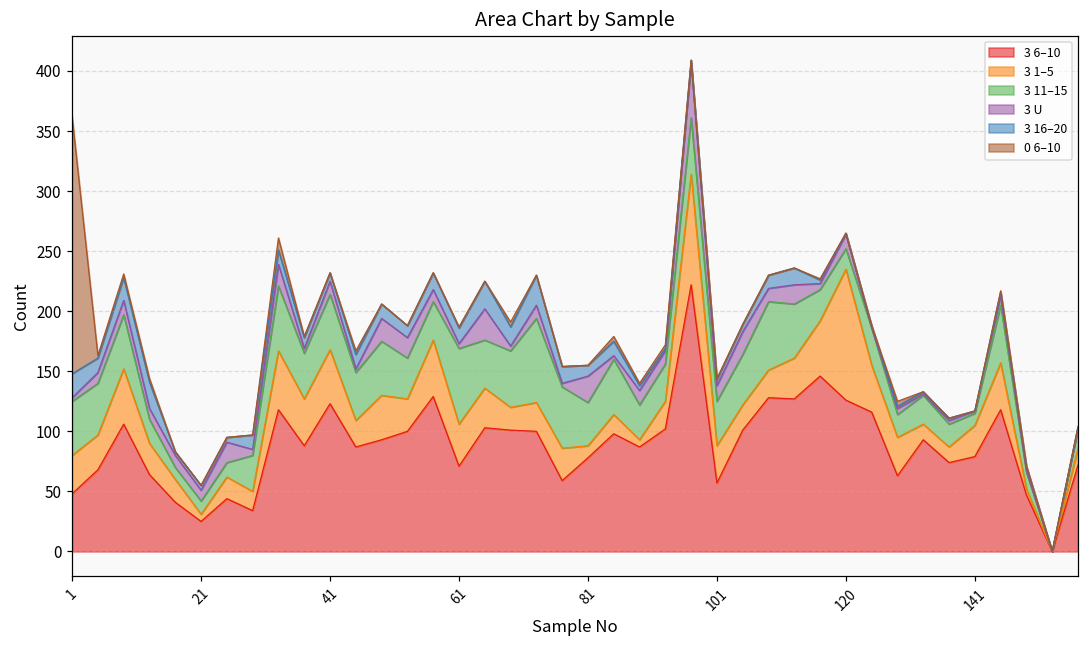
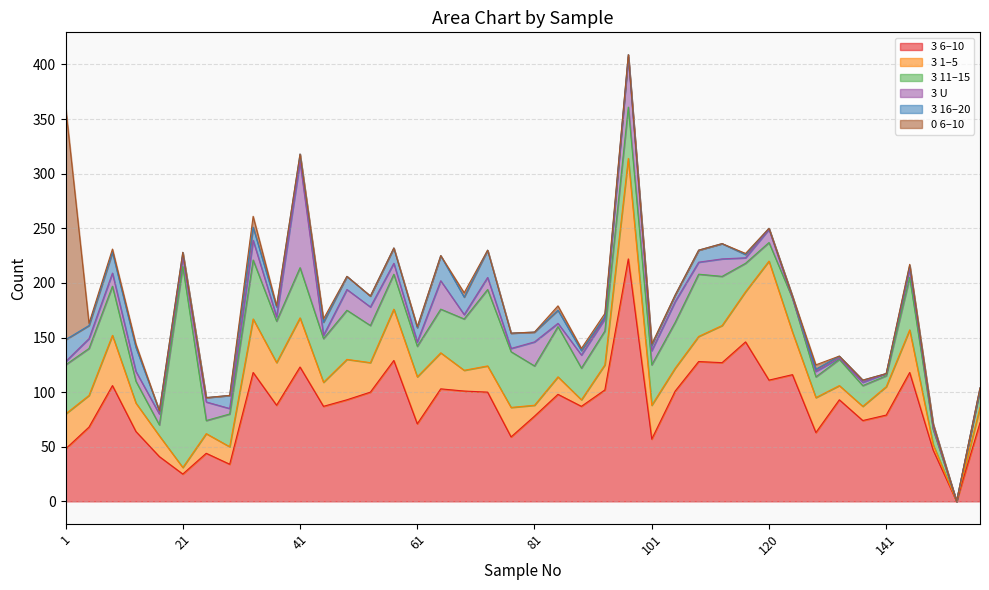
  {
    "3 6–10": {
      "1": 48,
      "21": 25,
      "41": 123,
      "61": 71,
      "81": 78,
      "101": 57,
-     "120": 126,
+     "120": 111,
      "141": 79
    },
    "3 1–5": {
      "1": 32,
      "21": 6,
      "41": 45,
-     "61": 35,
+     "61": 43,
      "81": 10,
      "101": 31,
      "120": 109,
      "141": 26
    },
    "3 11–15": {
      "1": 45,
-     "21": 11,
+     "21": 184,
      "41": 46,
-     "61": 63,
+     "61": 28,
      "81": 36,
      "101": 37,
      "120": 17
    },
    "3 U": {
      "1": 3,
      "21": 9,
-     "41": 11,
+     "41": 97,
      "61": 4,
      "81": 22,
      "101": 13
    },
    "3 16–20": {
      "1": 20
    },
    "0 6–10": {
      "1": 214
    }
  }
